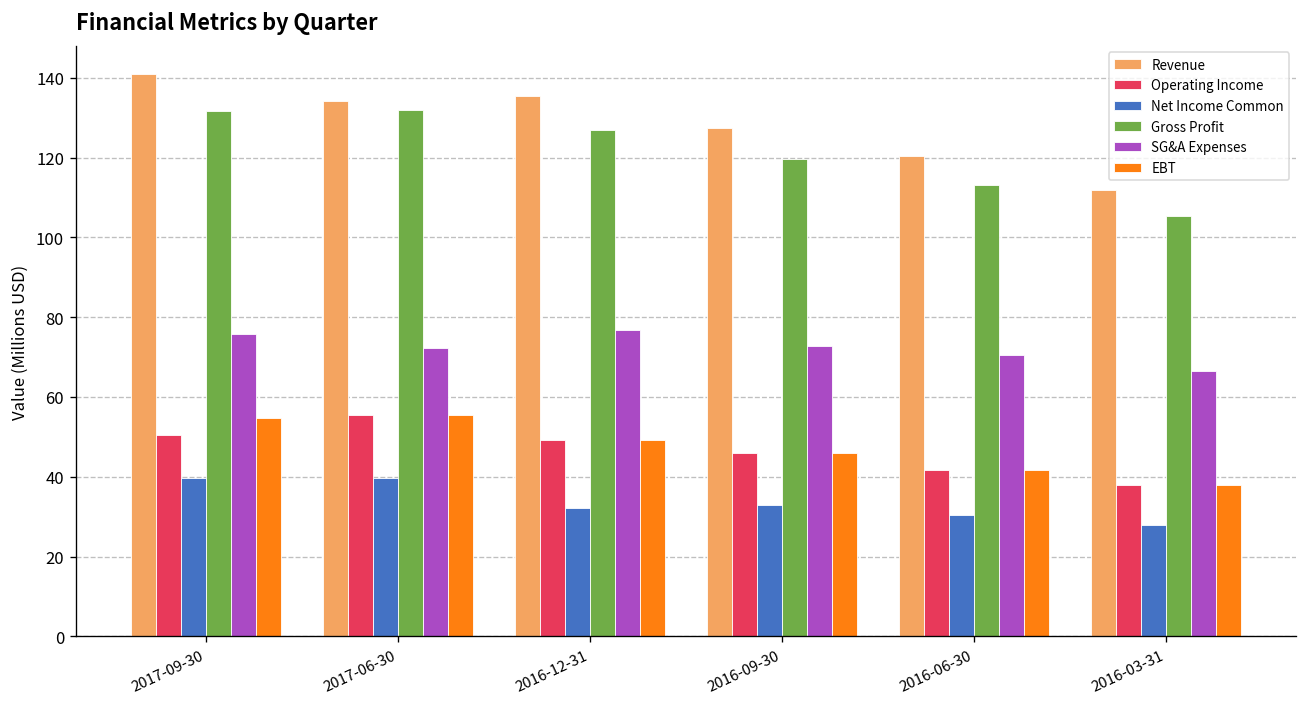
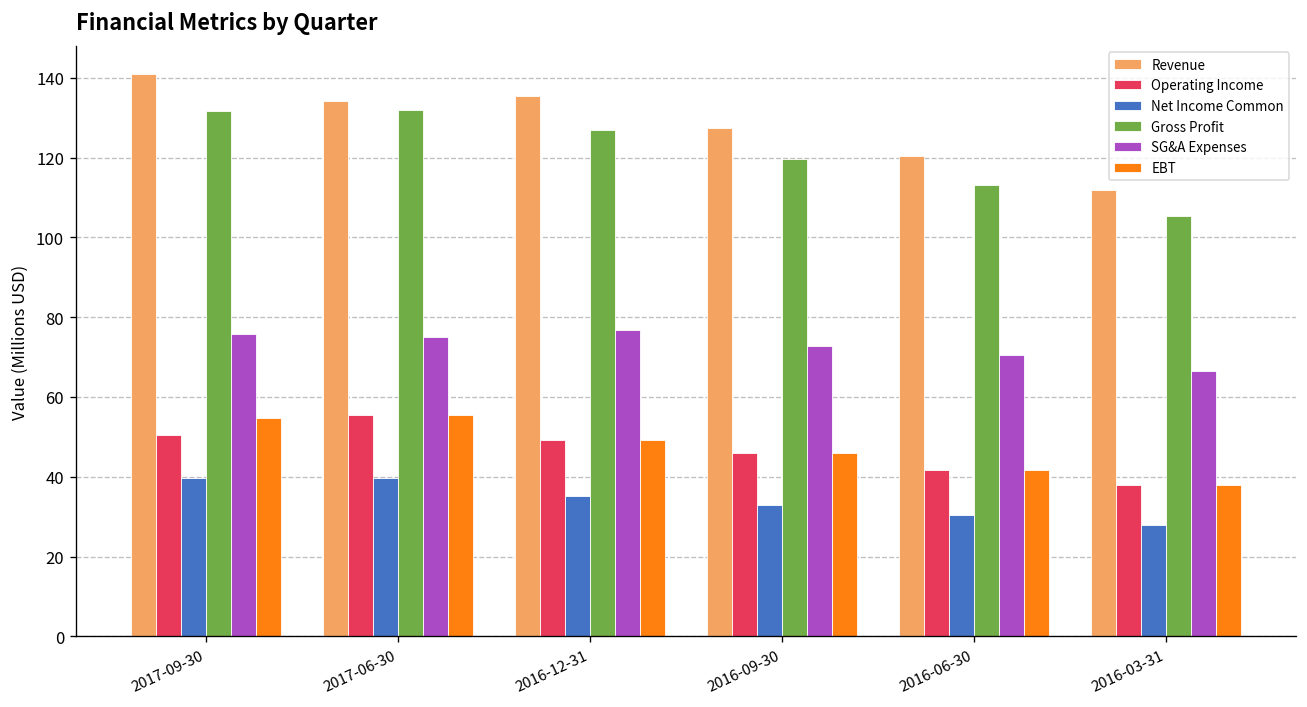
  {
    "Revenue": {
      "2017-09-30": 141,
      "2017-06-30": 134,
      "2016-12-31": 135,
      "2016-09-30": 127,
      "2016-06-30": 120,
      "2016-03-31": 112
    },
    "Operating Income": {
      "2017-09-30": 51,
      "2017-06-30": 56,
      "2016-12-31": 49,
      "2016-09-30": 46,
      "2016-06-30": 42,
      "2016-03-31": 38
    },
    "Net Income Common": {
      "2017-09-30": 40,
      "2017-06-30": 40,
-     "2016-12-31": 32,
+     "2016-12-31": 35,
      "2016-09-30": 33,
      "2016-06-30": 30,
      "2016-03-31": 28
    },
    "Gross Profit": {
      "2017-09-30": 132,
      "2017-06-30": 132,
      "2016-12-31": 127,
      "2016-09-30": 120,
      "2016-06-30": 113,
      "2016-03-31": 105
    },
    "SG&A Expenses": {
      "2017-09-30": 76,
-     "2017-06-30": 72,
+     "2017-06-30": 75,
      "2016-12-31": 77,
      "2016-09-30": 73,
      "2016-06-30": 71,
      "2016-03-31": 67
    },
    "EBT": {
      "2017-09-30": 55,
      "2017-06-30": 56,
      "2016-12-31": 49,
      "2016-09-30": 46,
      "2016-06-30": 42,
      "2016-03-31": 38
    }
  }
